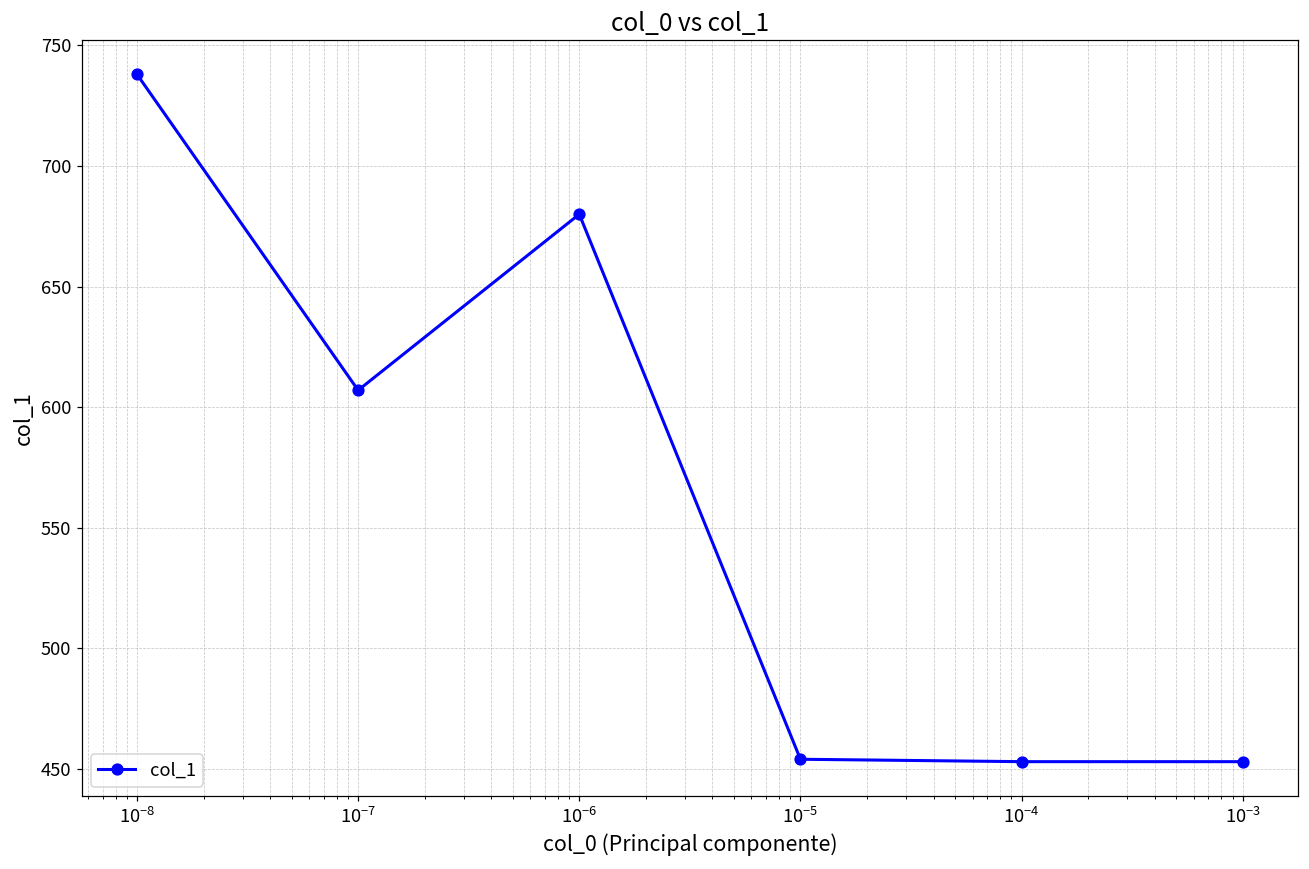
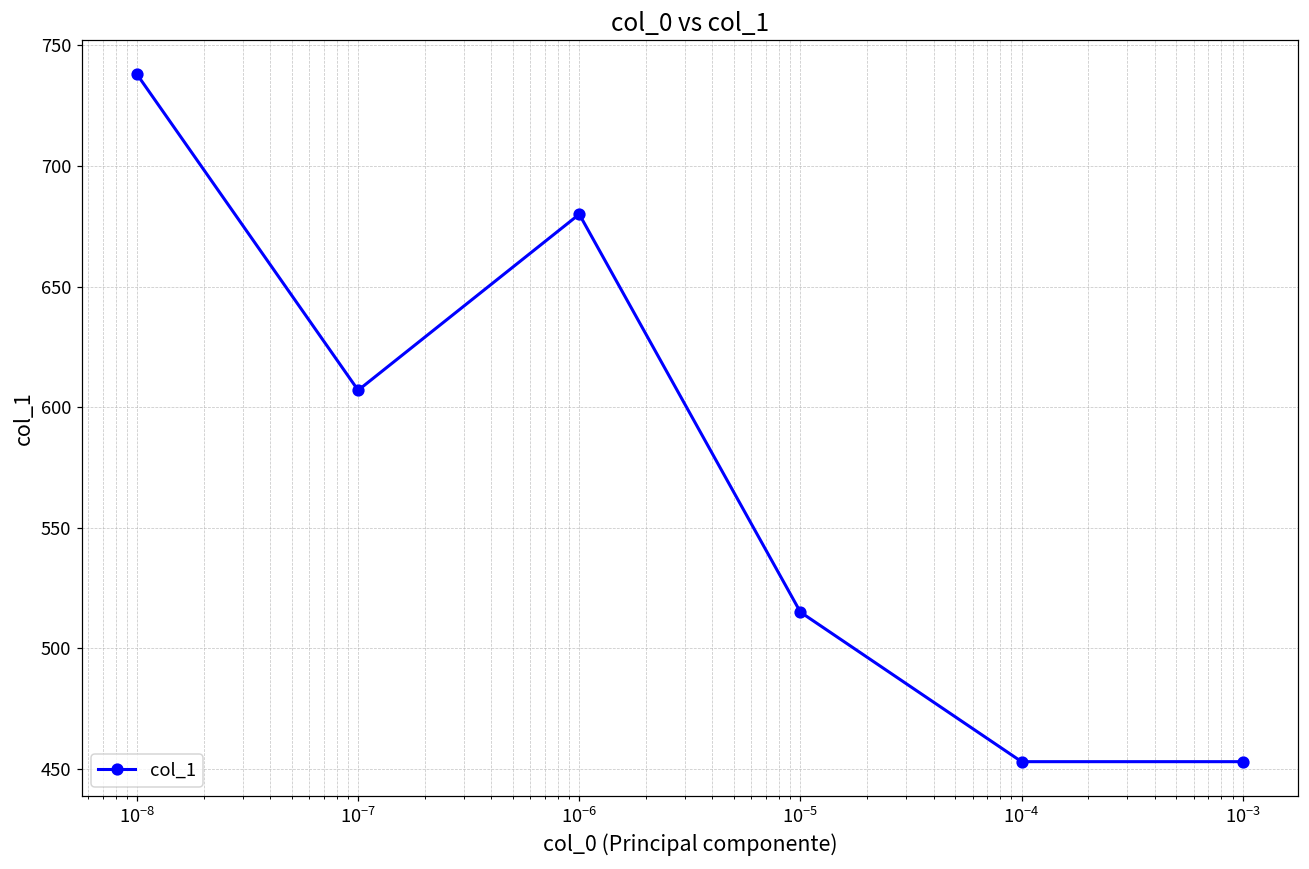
  {
    "10^-8": 738,
    "10^-7": 607,
    "10^-6": 680,
-   "10^-5": 454,
+   "10^-5": 515,
    "10^-4": 453,
    "10^-3": 453
  }
